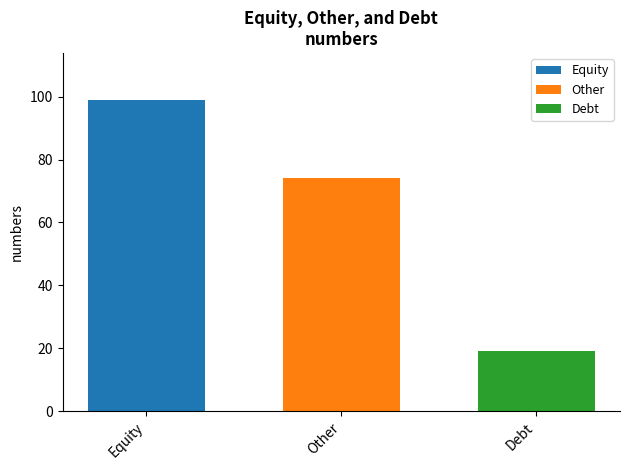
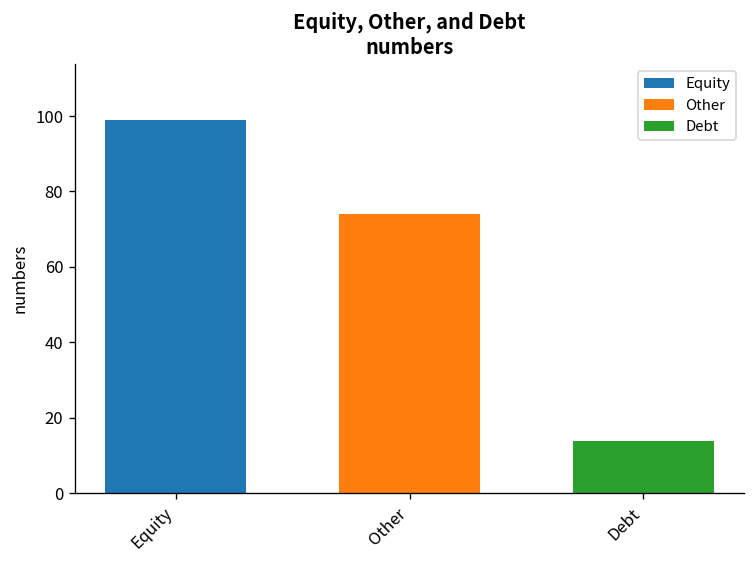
  {
    "Equity": 99,
    "Other": 74,
-   "Debt": 19
+   "Debt": 14
  }
